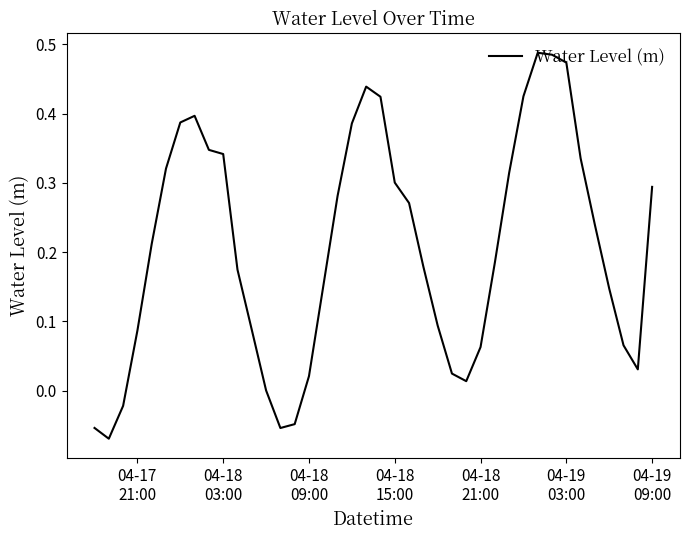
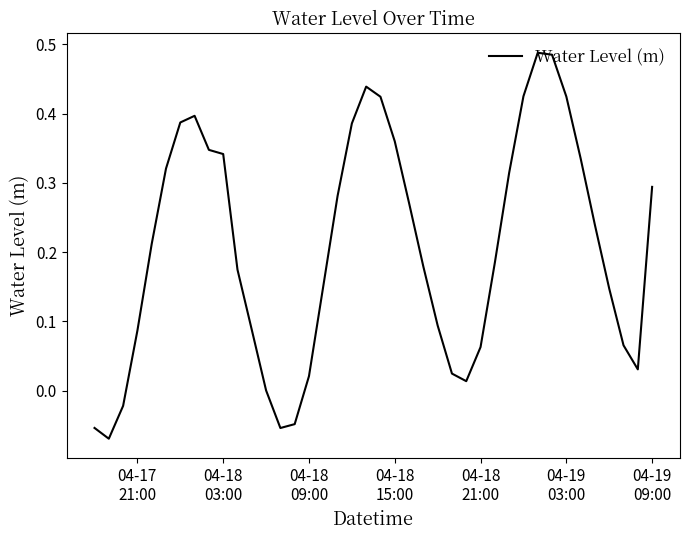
  {
    "04-17 21:00": 0.09,
    "04-18 03:00": 0.34,
    "04-18 09:00": 0.02,
-   "04-18 15:00": 0.30,
+   "04-18 15:00": 0.36,
    "04-18 21:00": 0.06,
-   "04-19 03:00": 0.47,
+   "04-19 03:00": 0.42,
    "04-19 09:00": 0.29
  }
